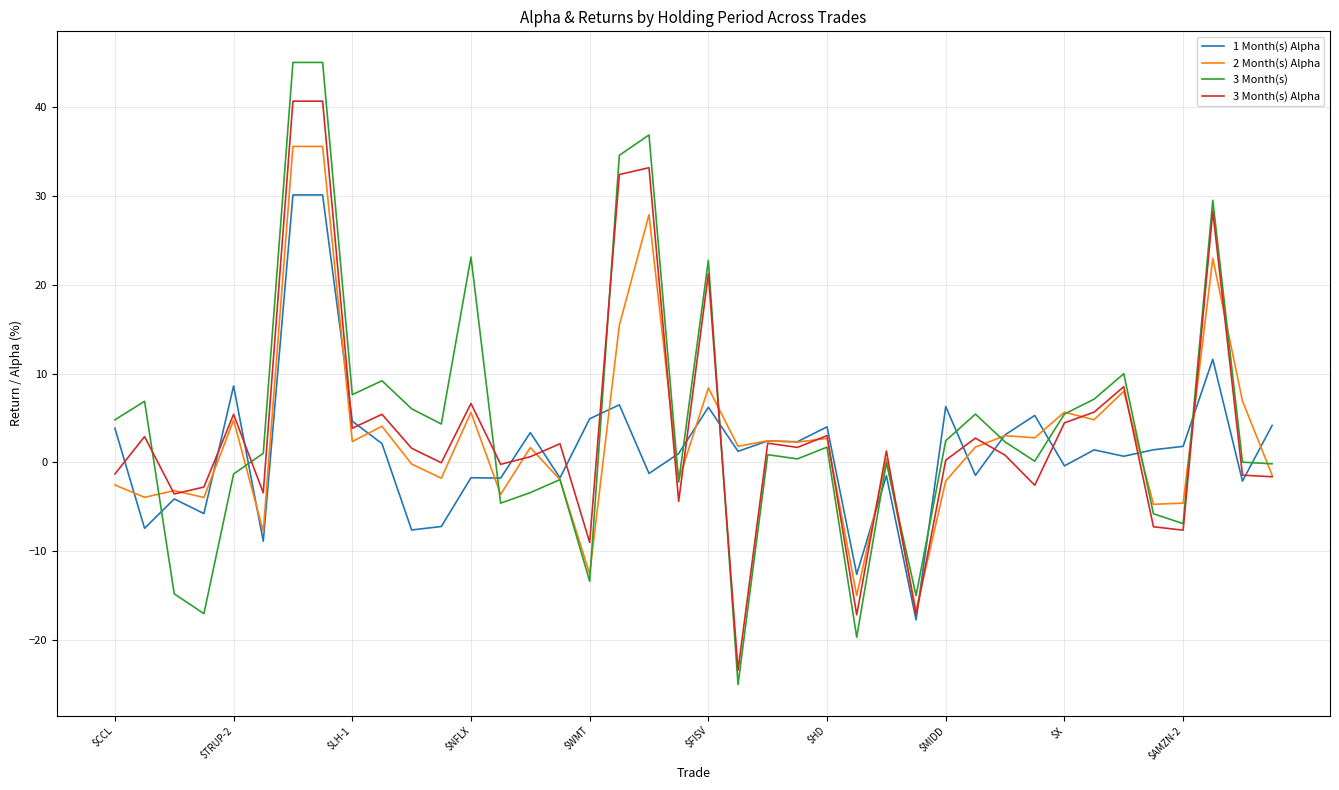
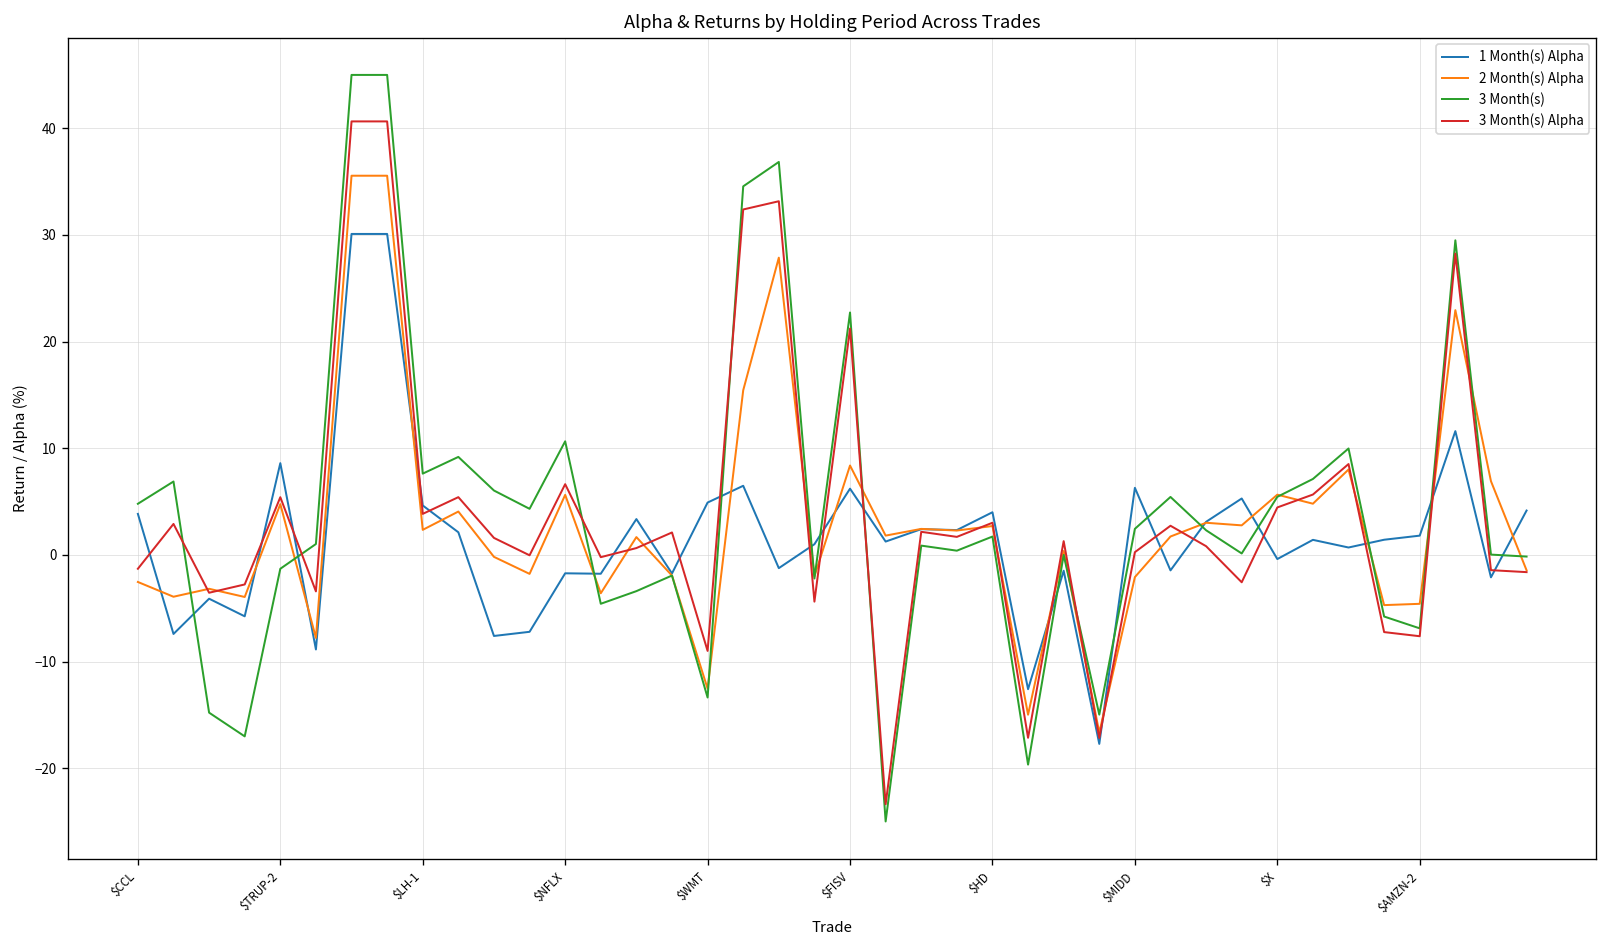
  {
    "1 Month(s) Alpha": {
      "$CCL": 4,
      "$TRUP-2": 9,
      "$LH-1": 5,
      "$NFLX": -2,
      "$WMT": 5,
      "$FISV": 6,
      "$HD": 4,
      "$MIDD": 6,
      "$X": 0,
      "$AMZN-2": 2
    },
    "2 Month(s) Alpha": {
      "$CCL": -3,
      "$TRUP-2": 5,
      "$LH-1": 2,
      "$NFLX": 6,
      "$WMT": -13,
      "$FISV": 8,
      "$HD": 3,
      "$MIDD": -2,
      "$AMZN-2": -5
    },
    "3 Month(s)": {
      "$CCL": 5,
      "$TRUP-2": -1,
      "$LH-1": 8,
-     "$NFLX": 23,
+     "$NFLX": 11,
      "$WMT": -13,
      "$FISV": 23,
      "$HD": 2,
      "$MIDD": 2,
      "$AMZN-2": -7
    },
    "3 Month(s) Alpha": {
      "$CCL": -1,
      "$TRUP-2": 5,
      "$LH-1": 4,
      "$NFLX": 7,
      "$WMT": -9,
      "$FISV": 21,
      "$HD": 3,
      "$MIDD": 0,
      "$X": 4,
      "$AMZN-2": -8
    }
  }
